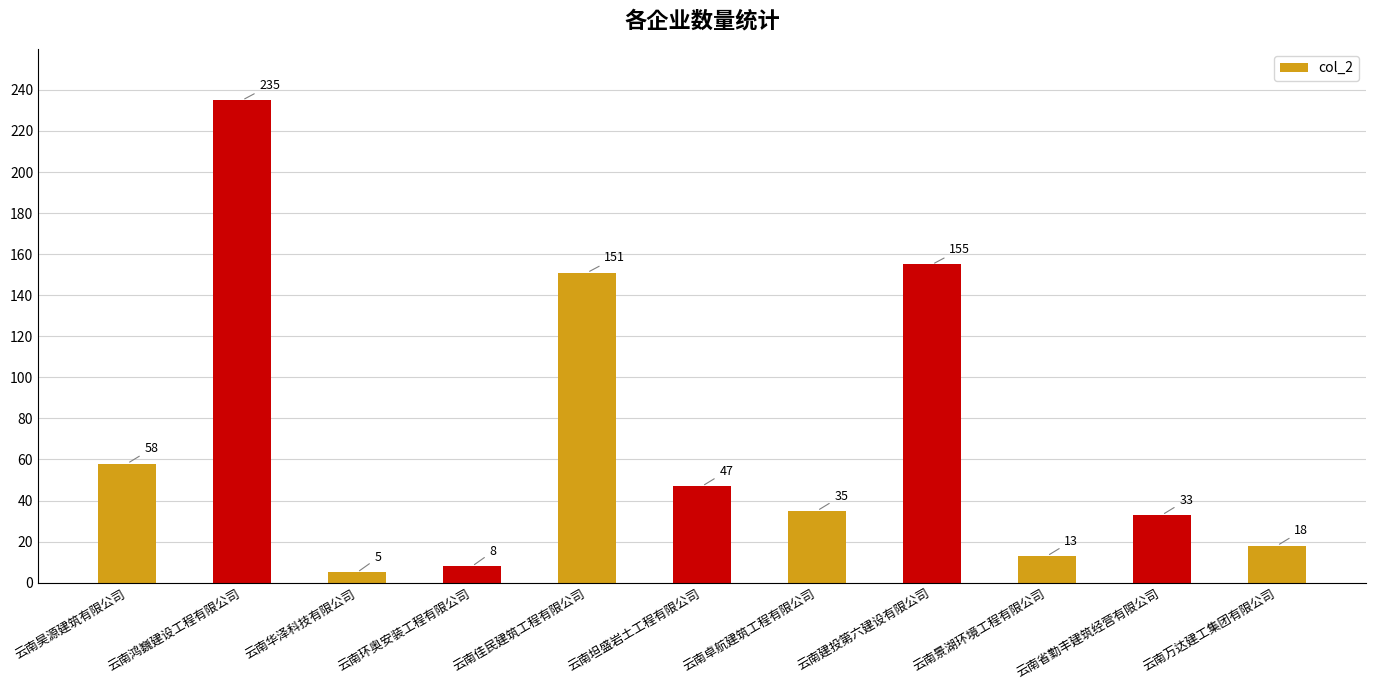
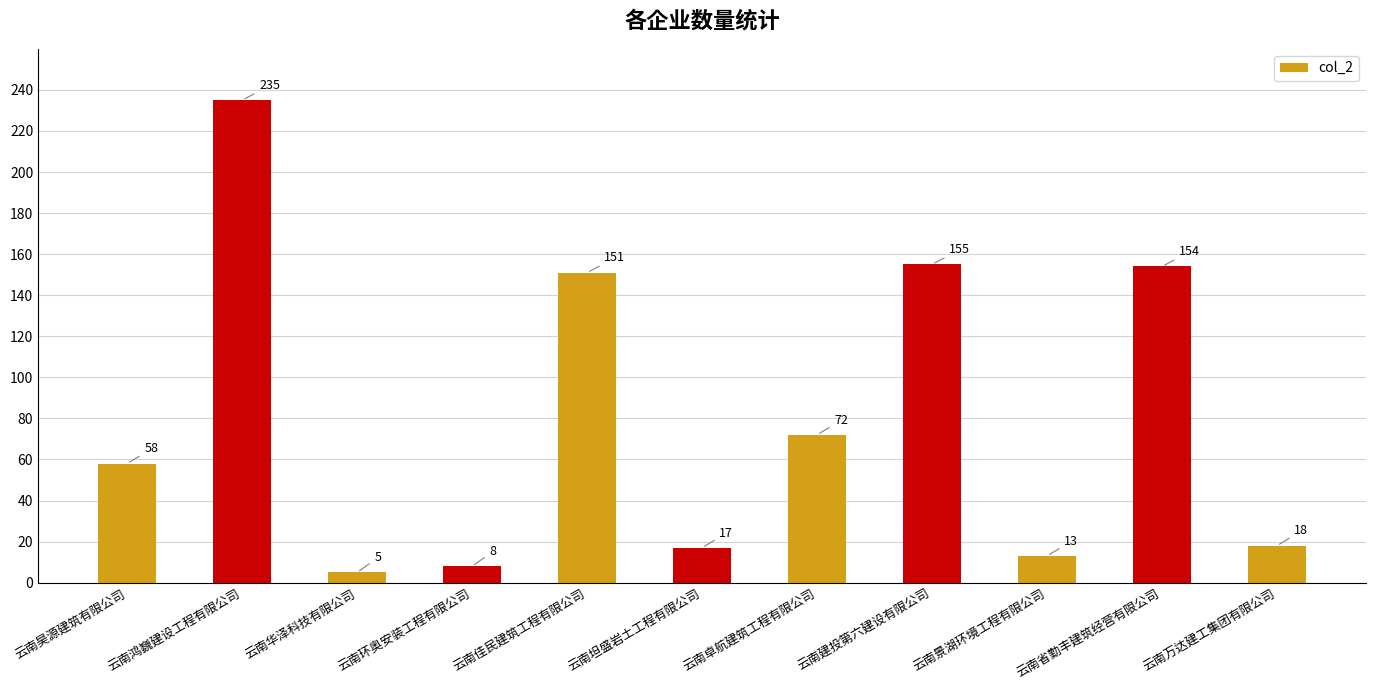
  {
    "云南昊源建筑有限公司": 58,
    "云南鸿巍建设工程有限公司": 235,
    "云南华泽科技有限公司": 5,
    "云南环奥安装工程有限公司": 8,
    "云南佳民建筑工程有限公司": 151,
-   "云南坦盛岩土工程有限公司": 47,
-   "云南卓航建筑工程有限公司": 35,
+   "云南坦盛岩土工程有限公司": 17,
+   "云南卓航建筑工程有限公司": 72,
    "云南建投第六建设有限公司": 155,
    "云南景湖环境工程有限公司": 13,
-   "云南省勤丰建筑经营有限公司": 33,
+   "云南省勤丰建筑经营有限公司": 154,
    "云南万达建工集团有限公司": 18
  }
